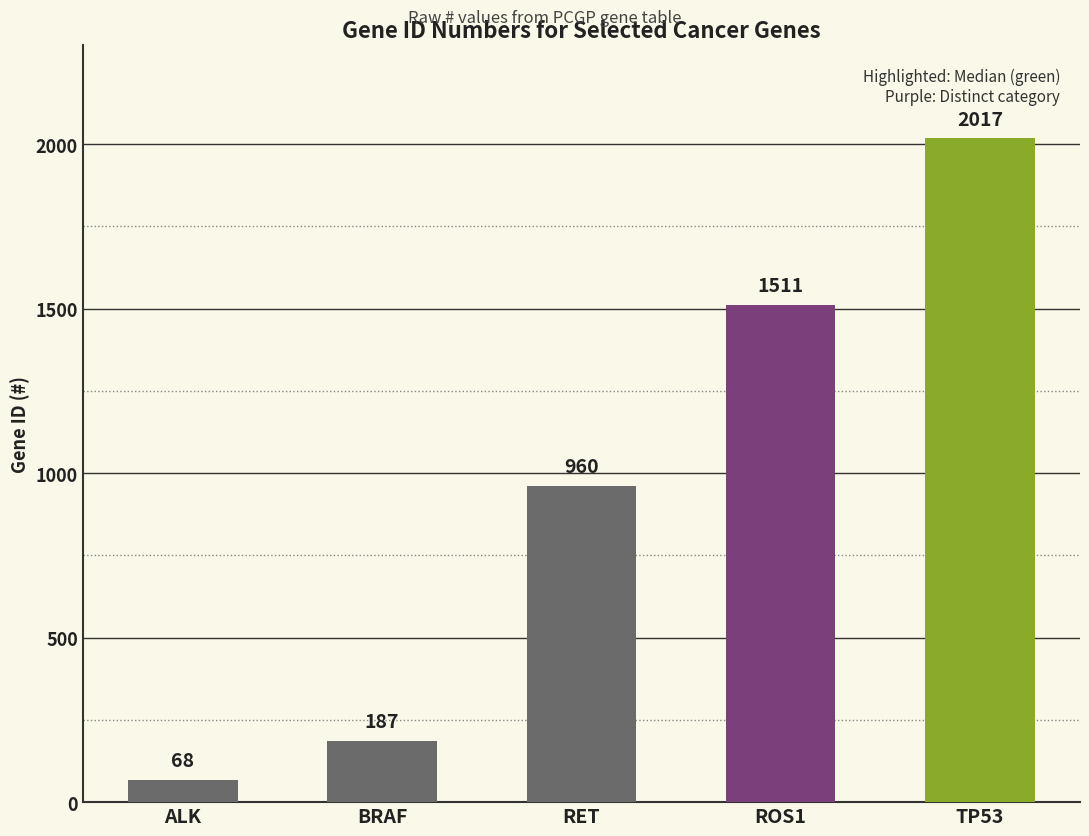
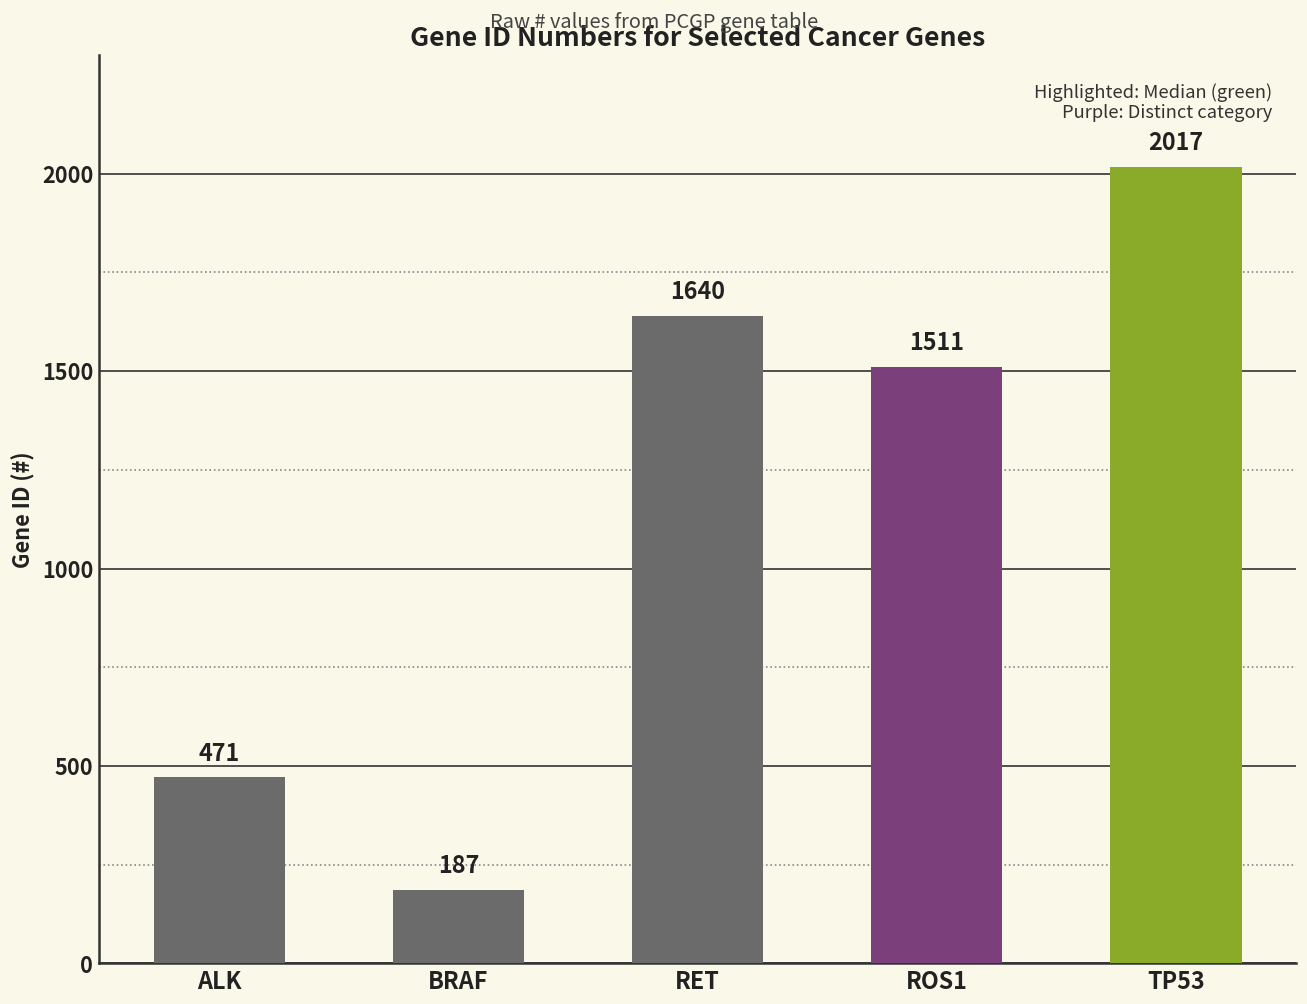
  {
-   "ALK": 68,
+   "ALK": 471,
    "BRAF": 187,
-   "RET": 960,
+   "RET": 1640,
    "ROS1": 1511,
    "TP53": 2017
  }
